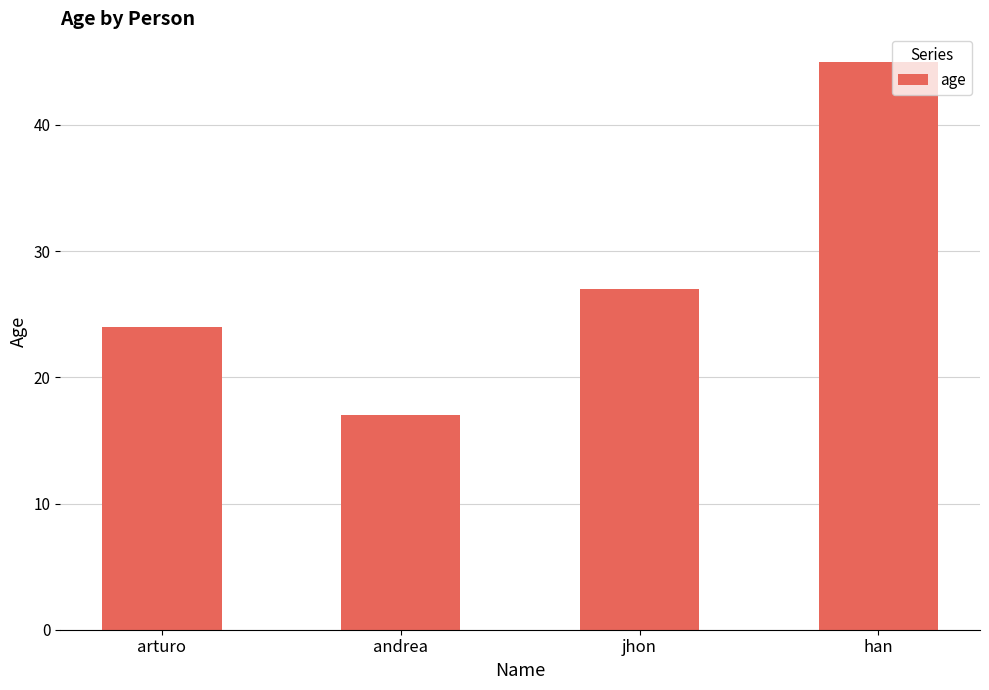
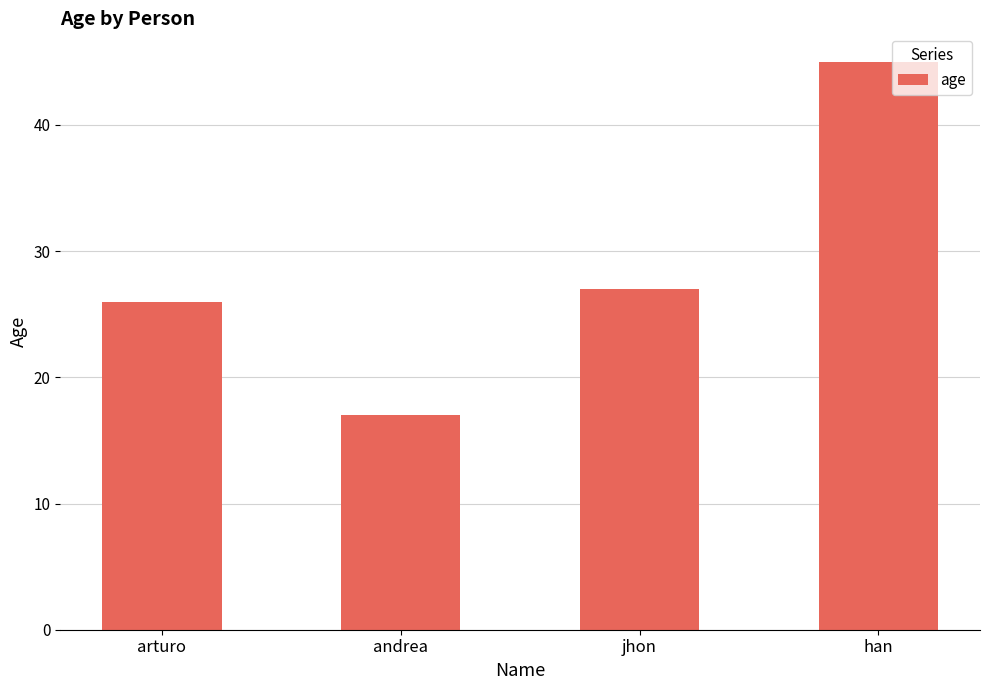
  {
-   "arturo": 24,
+   "arturo": 26,
    "andrea": 17,
    "jhon": 27,
    "han": 45
  }
